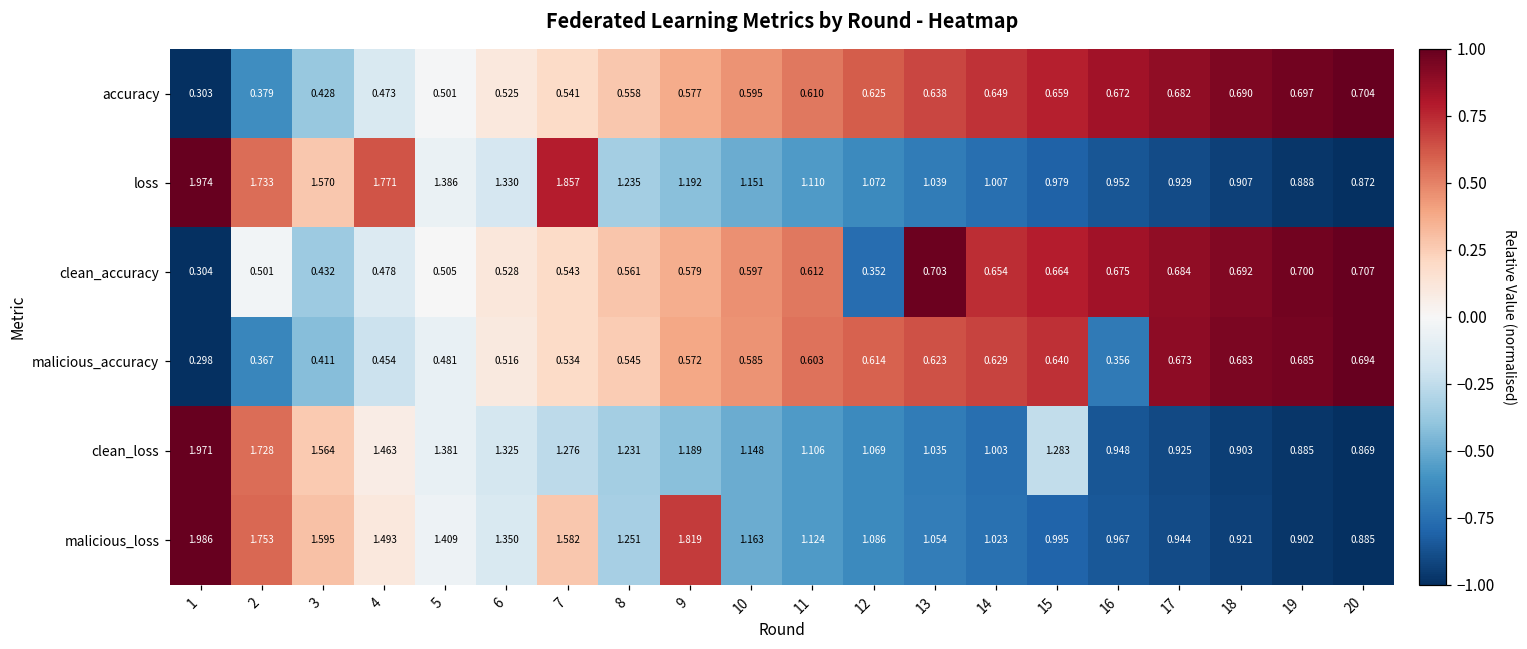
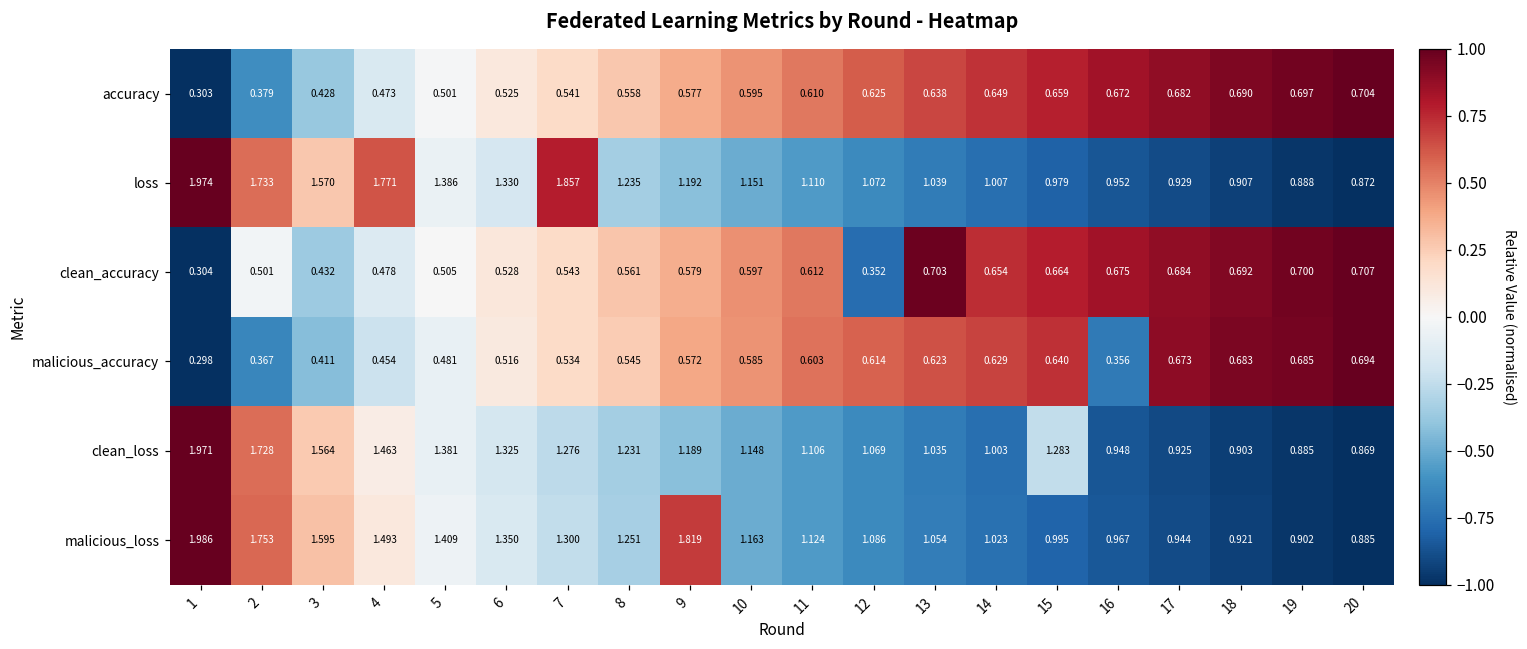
  {
    "accuracy": {
      "1": 0.303,
      "2": 0.379,
      "3": 0.428,
      "4": 0.473,
      "5": 0.501,
      "6": 0.525,
      "7": 0.541,
      "8": 0.558,
      "9": 0.577,
      "10": 0.595,
      "11": 0.610,
      "12": 0.625,
      "13": 0.638,
      "14": 0.649,
      "15": 0.659,
      "16": 0.672,
      "17": 0.682,
      "18": 0.690,
      "19": 0.697,
      "20": 0.704
    },
    "loss": {
      "1": 1.974,
      "2": 1.733,
      "3": 1.570,
      "4": 1.771,
      "5": 1.386,
      "6": 1.330,
      "7": 1.857,
      "8": 1.235,
      "9": 1.192,
      "10": 1.151,
      "11": 1.110,
      "12": 1.072,
      "13": 1.039,
      "14": 1.007,
      "15": 0.979,
      "16": 0.952,
      "17": 0.929,
      "18": 0.907,
      "19": 0.888,
      "20": 0.872
    },
    "clean_accuracy": {
      "1": 0.304,
      "2": 0.501,
      "3": 0.432,
      "4": 0.478,
      "5": 0.505,
      "6": 0.528,
      "7": 0.543,
      "8": 0.561,
      "9": 0.579,
      "10": 0.597,
      "11": 0.612,
      "12": 0.352,
      "13": 0.703,
      "14": 0.654,
      "15": 0.664,
      "16": 0.675,
      "17": 0.684,
      "18": 0.692,
      "19": 0.700,
      "20": 0.707
    },
    "malicious_accuracy": {
      "1": 0.298,
      "2": 0.367,
      "3": 0.411,
      "4": 0.454,
      "5": 0.481,
      "6": 0.516,
      "7": 0.534,
      "8": 0.545,
      "9": 0.572,
      "10": 0.585,
      "11": 0.603,
      "12": 0.614,
      "13": 0.623,
      "14": 0.629,
      "15": 0.640,
      "16": 0.356,
      "17": 0.673,
      "18": 0.683,
      "19": 0.685,
      "20": 0.694
    },
    "clean_loss": {
      "1": 1.971,
      "2": 1.728,
      "3": 1.564,
      "4": 1.463,
      "5": 1.381,
      "6": 1.325,
      "7": 1.276,
      "8": 1.231,
      "9": 1.189,
      "10": 1.148,
      "11": 1.106,
      "12": 1.069,
      "13": 1.035,
      "14": 1.003,
      "15": 1.283,
      "16": 0.948,
      "17": 0.925,
      "18": 0.903,
      "19": 0.885,
      "20": 0.869
    },
    "malicious_loss": {
      "1": 1.986,
      "2": 1.753,
      "3": 1.595,
      "4": 1.493,
      "5": 1.409,
      "6": 1.350,
-     "7": 1.582,
+     "7": 1.300,
      "8": 1.251,
      "9": 1.819,
      "10": 1.163,
      "11": 1.124,
      "12": 1.086,
      "13": 1.054,
      "14": 1.023,
      "15": 0.995,
      "16": 0.967,
      "17": 0.944,
      "18": 0.921,
      "19": 0.902,
      "20": 0.885
    }
  }
